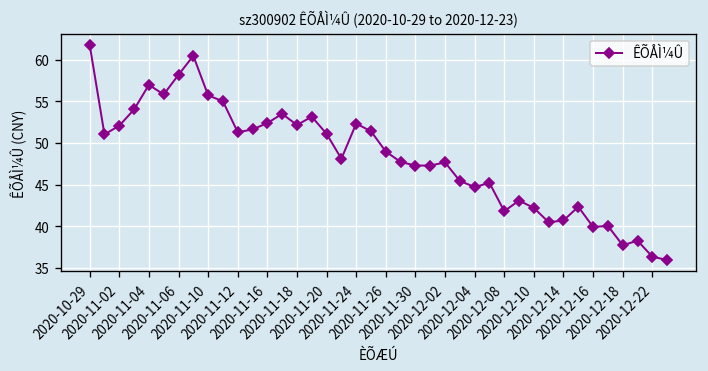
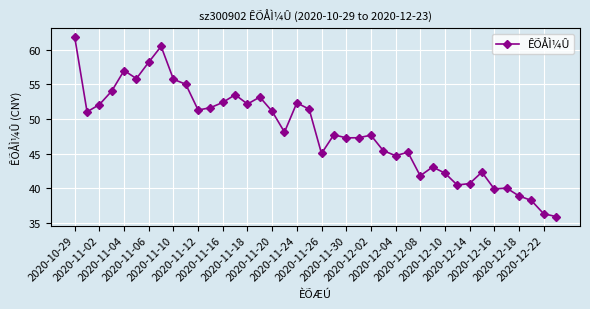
  {
    "2020-10-29": 62,
    "2020-11-02": 52,
    "2020-11-04": 57,
    "2020-11-06": 58,
    "2020-11-10": 56,
    "2020-11-12": 51,
    "2020-11-16": 52,
    "2020-11-18": 52,
    "2020-11-20": 51,
    "2020-11-24": 52,
-   "2020-11-26": 49,
+   "2020-11-26": 45,
    "2020-11-30": 47,
    "2020-12-02": 48,
    "2020-12-04": 45,
    "2020-12-08": 42,
    "2020-12-10": 42,
    "2020-12-14": 41,
    "2020-12-16": 40,
-   "2020-12-18": 38,
+   "2020-12-18": 39,
    "2020-12-22": 36
  }
